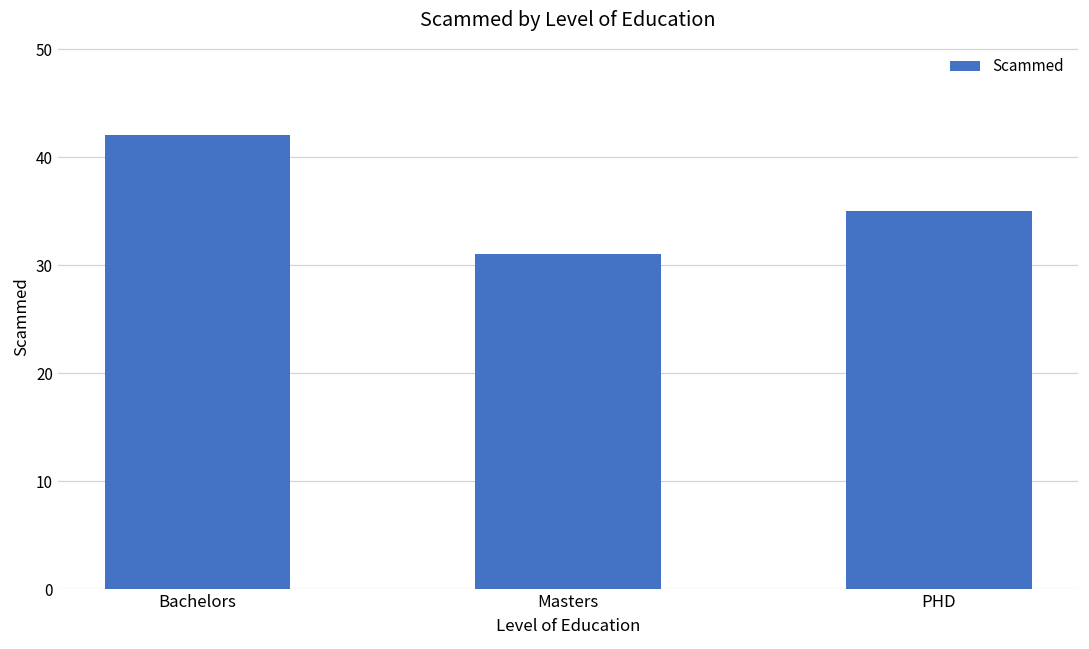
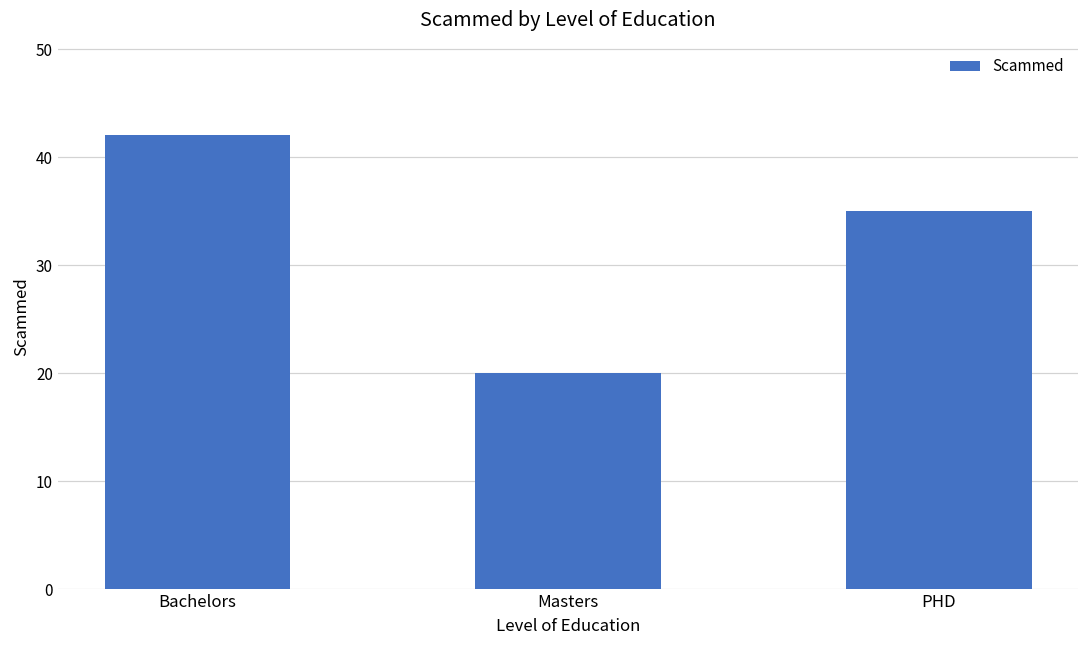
  {
    "Bachelors": 42,
-   "Masters": 31,
+   "Masters": 20,
    "PHD": 35
  }
